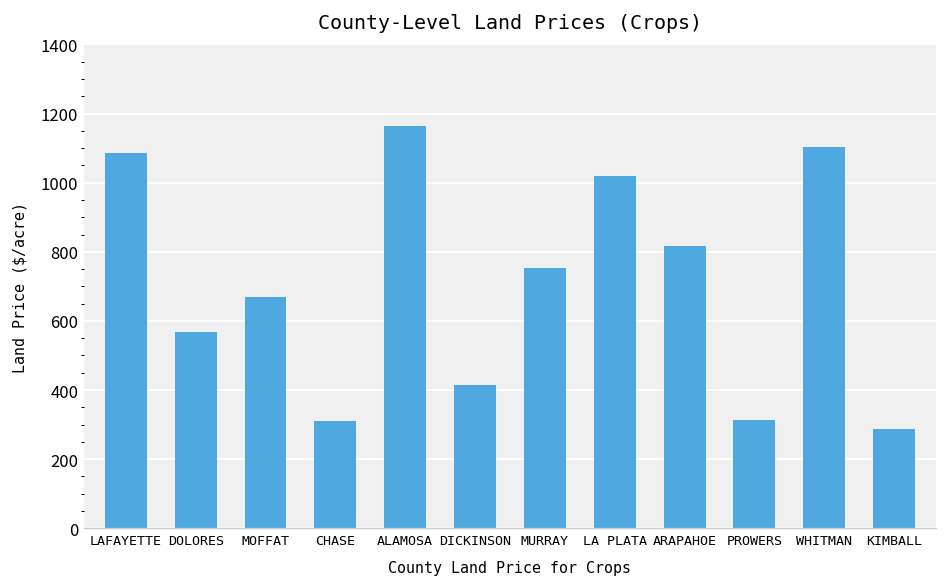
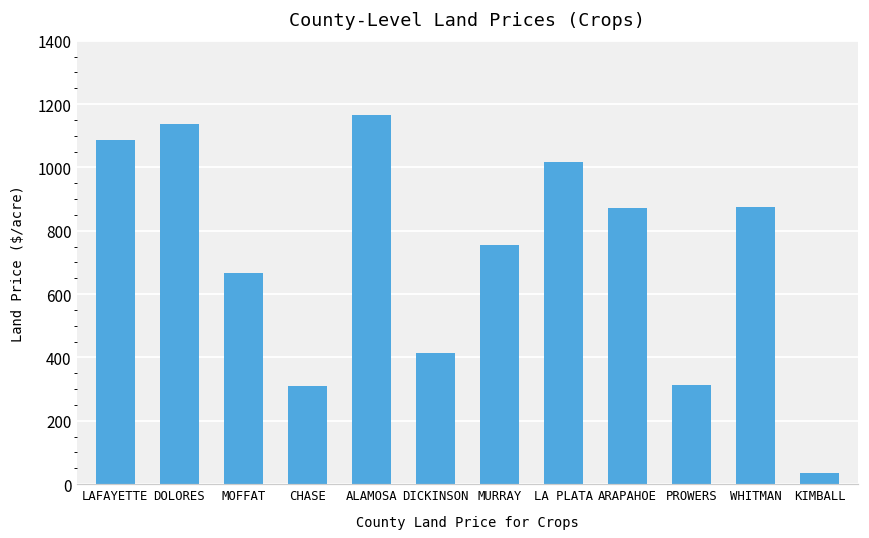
  {
    "LAFAYETTE": 1090,
-   "DOLORES": 570,
+   "DOLORES": 1140,
    "MOFFAT": 670,
    "CHASE": 310,
    "ALAMOSA": 1160,
    "DICKINSON": 410,
    "MURRAY": 750,
    "LA PLATA": 1020,
-   "ARAPAHOE": 820,
+   "ARAPAHOE": 870,
    "PROWERS": 310,
-   "WHITMAN": 1100,
-   "KIMBALL": 290
+   "WHITMAN": 870,
+   "KIMBALL": 40
  }
